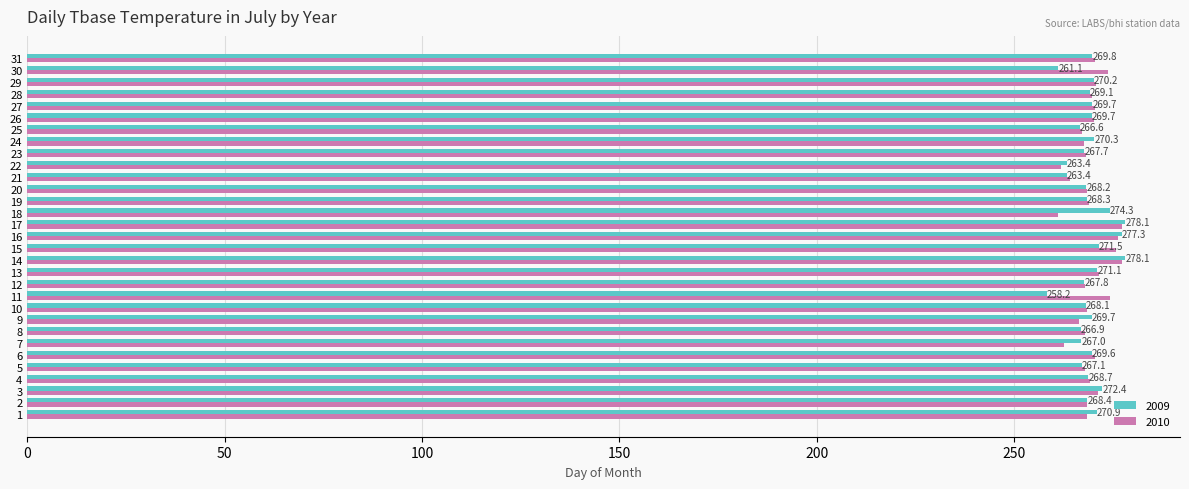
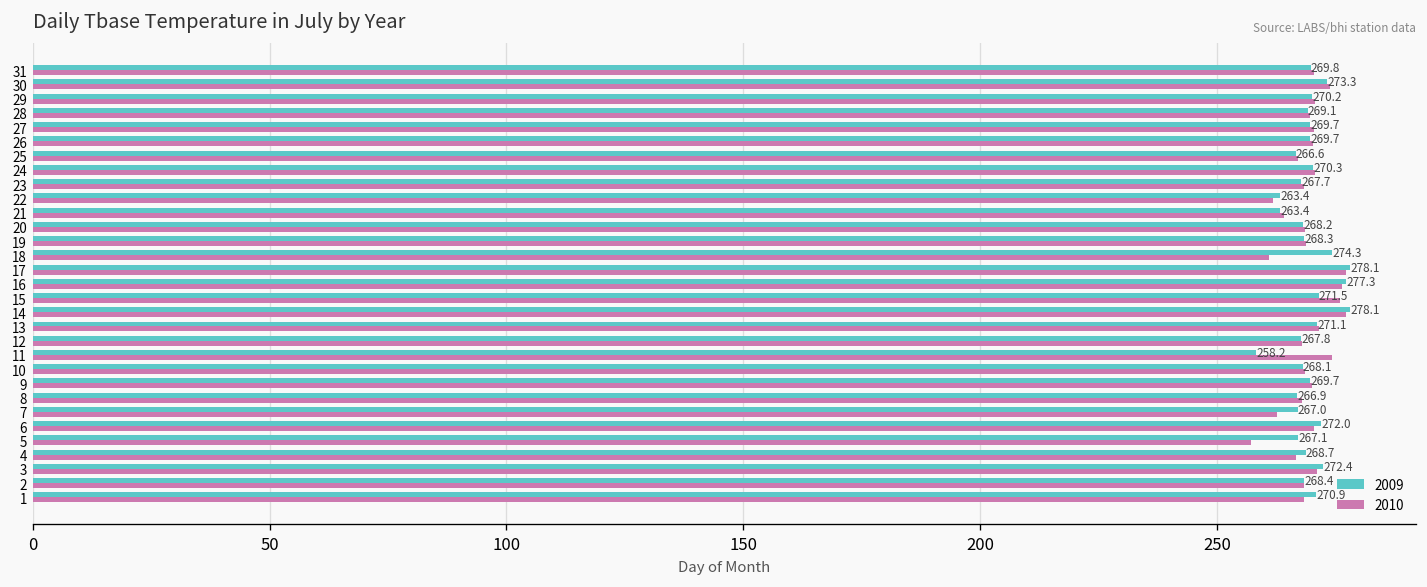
  {
    "2009": {
      "31": 269.8,
-     "30": 261.1,
+     "30": 273.3,
      "29": 270.2,
      "28": 269.1,
      "27": 269.7,
      "26": 269.7,
      "25": 266.6,
      "24": 270.3,
      "23": 267.7,
      "22": 263.4,
      "21": 263.4,
      "20": 268.2,
      "19": 268.3,
      "18": 274.3,
      "17": 278.1,
      "16": 277.3,
      "15": 271.5,
      "14": 278.1,
      "13": 271.1,
      "12": 267.8,
      "11": 258.2,
      "10": 268.1,
      "9": 269.7,
      "8": 266.9,
      "7": 267.0,
-     "6": 269.6,
+     "6": 272.0,
      "5": 267.1,
      "4": 268.7,
      "3": 272.4,
      "2": 268.4,
      "1": 270.9
    },
    "2010": {
      "30": 274,
-     "24": 268,
+     "24": 271,
      "22": 262,
      "18": 261,
      "17": 277,
      "16": 276,
      "11": 274,
-     "9": 267,
+     "9": 270,
      "7": 263,
-     "5": 268,
-     "4": 269,
+     "5": 257,
+     "4": 267,
      "3": 271
    }
  }
